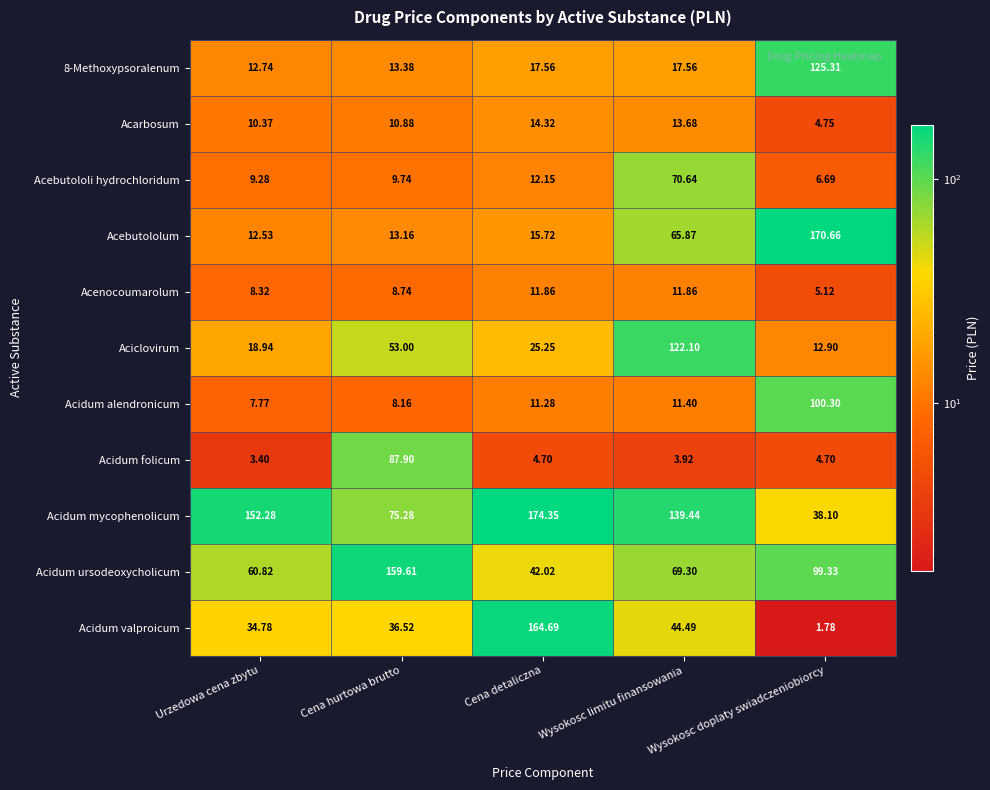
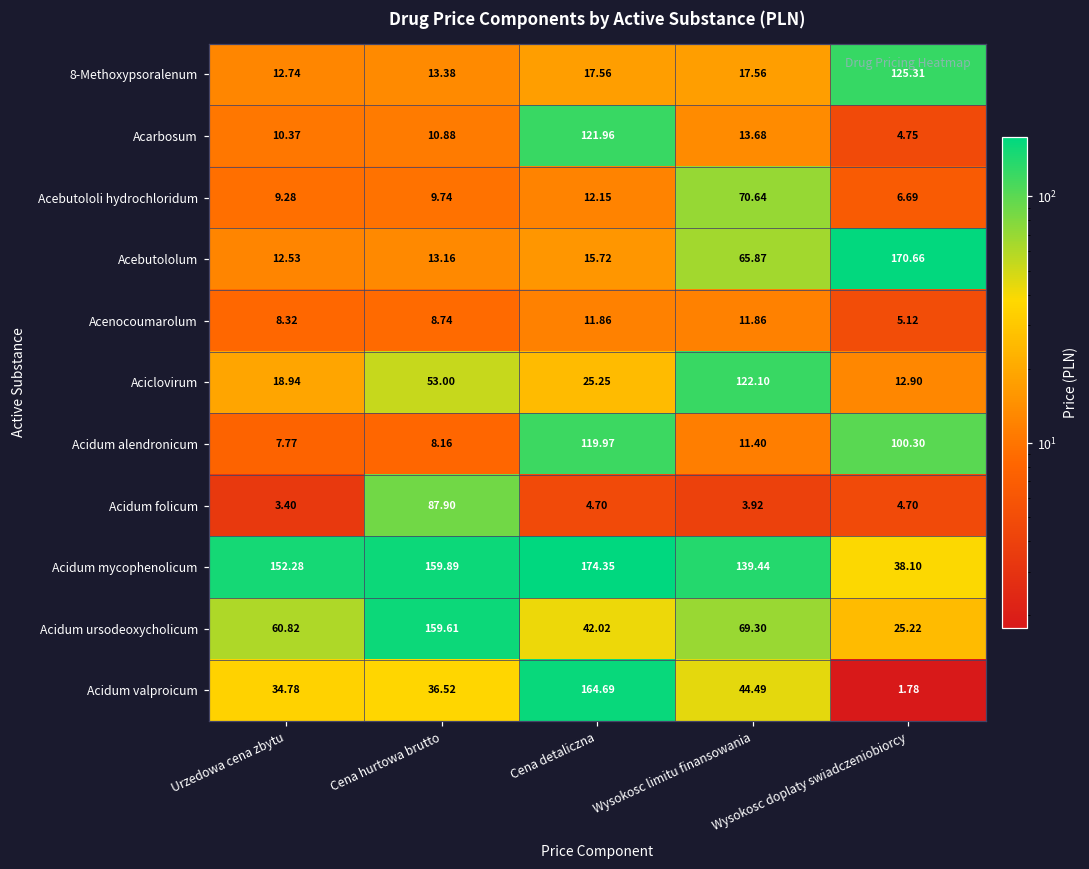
  {
    "8-Methoxypsoralenum": {
      "Urzedowa cena zbytu": 12.74,
      "Cena hurtowa brutto": 13.38,
      "Cena detaliczna": 17.56,
      "Wysokosc limitu finansowania": 17.56
    },
    "Acarbosum": {
      "Urzedowa cena zbytu": 10.37,
      "Cena hurtowa brutto": 10.88,
-     "Cena detaliczna": 14.32,
+     "Cena detaliczna": 121.96,
      "Wysokosc limitu finansowania": 13.68,
      "Wysokosc doplaty swiadczeniobiorcy": 4.75
    },
    "Acebutololi hydrochloridum": {
      "Urzedowa cena zbytu": 9.28,
      "Cena hurtowa brutto": 9.74,
      "Cena detaliczna": 12.15,
      "Wysokosc limitu finansowania": 70.64,
      "Wysokosc doplaty swiadczeniobiorcy": 6.69
    },
    "Acebutololum": {
      "Urzedowa cena zbytu": 12.53,
      "Cena hurtowa brutto": 13.16,
      "Cena detaliczna": 15.72,
      "Wysokosc limitu finansowania": 65.87,
      "Wysokosc doplaty swiadczeniobiorcy": 170.66
    },
    "Acenocoumarolum": {
      "Urzedowa cena zbytu": 8.32,
      "Cena hurtowa brutto": 8.74,
      "Cena detaliczna": 11.86,
      "Wysokosc limitu finansowania": 11.86,
      "Wysokosc doplaty swiadczeniobiorcy": 5.12
    },
    "Aciclovirum": {
      "Urzedowa cena zbytu": 18.94,
      "Cena hurtowa brutto": 53.00,
      "Cena detaliczna": 25.25,
      "Wysokosc limitu finansowania": 122.10,
      "Wysokosc doplaty swiadczeniobiorcy": 12.90
    },
    "Acidum alendronicum": {
      "Urzedowa cena zbytu": 7.77,
      "Cena hurtowa brutto": 8.16,
-     "Cena detaliczna": 11.28,
+     "Cena detaliczna": 119.97,
      "Wysokosc limitu finansowania": 11.40,
      "Wysokosc doplaty swiadczeniobiorcy": 100.30
    },
    "Acidum folicum": {
      "Urzedowa cena zbytu": 3.40,
      "Cena hurtowa brutto": 87.90,
      "Cena detaliczna": 4.70,
      "Wysokosc limitu finansowania": 3.92,
      "Wysokosc doplaty swiadczeniobiorcy": 4.70
    },
    "Acidum mycophenolicum": {
      "Urzedowa cena zbytu": 152.28,
-     "Cena hurtowa brutto": 75.28,
+     "Cena hurtowa brutto": 159.89,
      "Cena detaliczna": 174.35,
      "Wysokosc limitu finansowania": 139.44,
      "Wysokosc doplaty swiadczeniobiorcy": 38.10
    },
    "Acidum ursodeoxycholicum": {
      "Urzedowa cena zbytu": 60.82,
      "Cena hurtowa brutto": 159.61,
      "Cena detaliczna": 42.02,
      "Wysokosc limitu finansowania": 69.30,
-     "Wysokosc doplaty swiadczeniobiorcy": 99.33
+     "Wysokosc doplaty swiadczeniobiorcy": 25.22
    },
    "Acidum valproicum": {
      "Urzedowa cena zbytu": 34.78,
      "Cena hurtowa brutto": 36.52,
      "Cena detaliczna": 164.69,
      "Wysokosc limitu finansowania": 44.49,
      "Wysokosc doplaty swiadczeniobiorcy": 1.78
    }
  }
